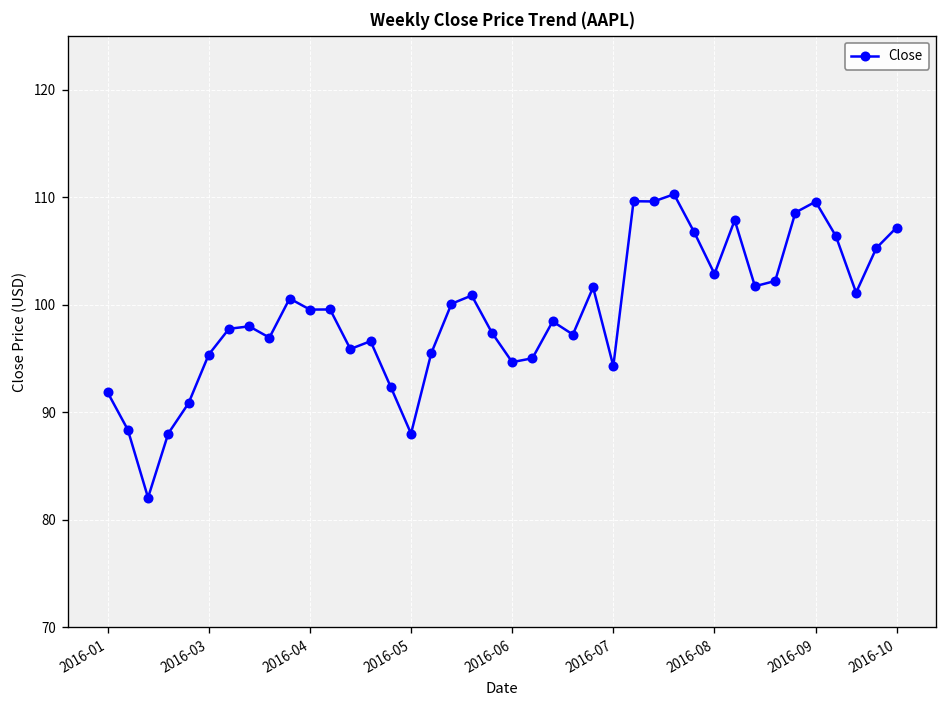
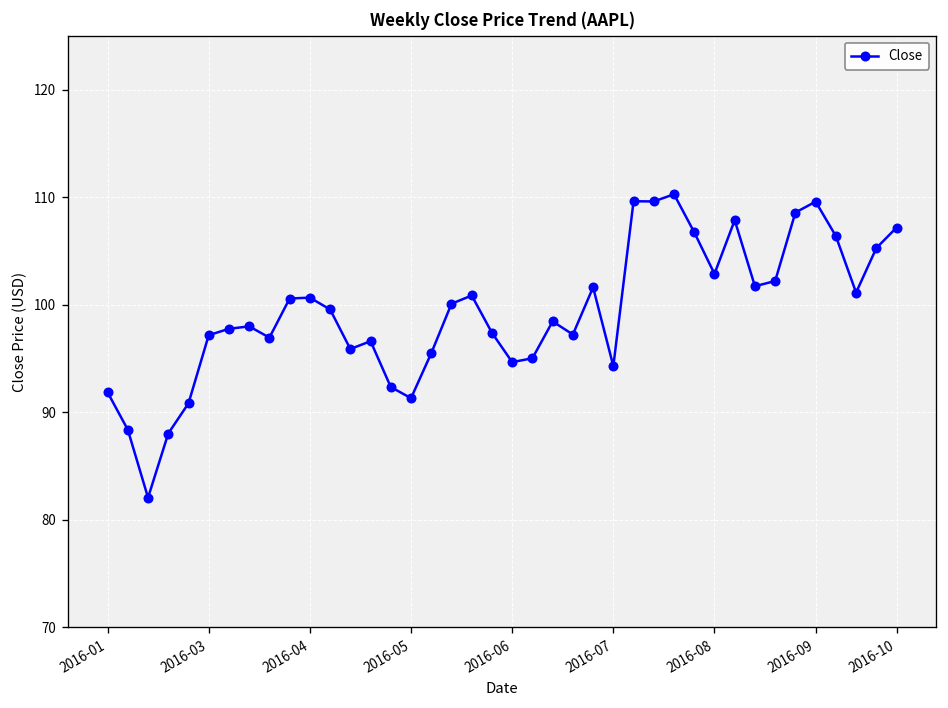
  {
    "2016-01": 92,
-   "2016-03": 95,
-   "2016-04": 100,
-   "2016-05": 88,
+   "2016-03": 97,
+   "2016-04": 101,
+   "2016-05": 91,
    "2016-06": 95,
    "2016-07": 94,
    "2016-08": 103,
    "2016-09": 110,
    "2016-10": 107
  }
